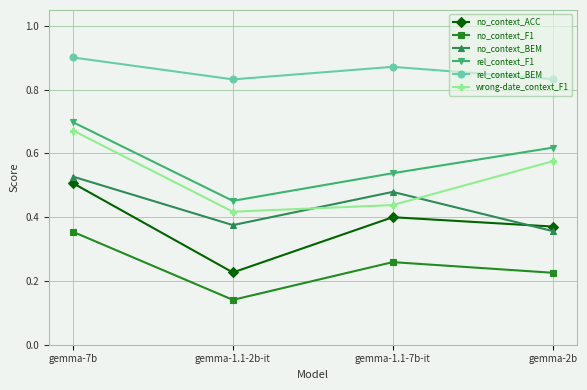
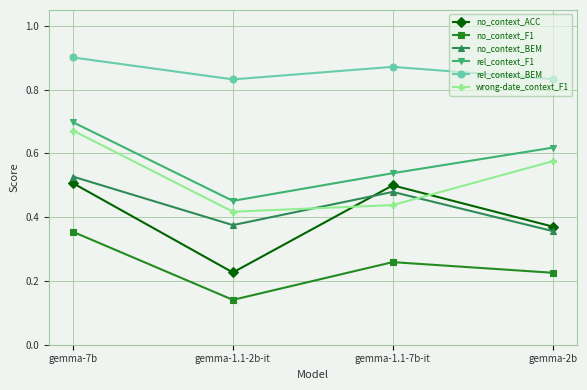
  {
    "no_context_ACC": {
      "gemma-7b": 0.5,
      "gemma-1.1-2b-it": 0.23,
-     "gemma-1.1-7b-it": 0.4,
+     "gemma-1.1-7b-it": 0.5,
      "gemma-2b": 0.37
    }
  }
